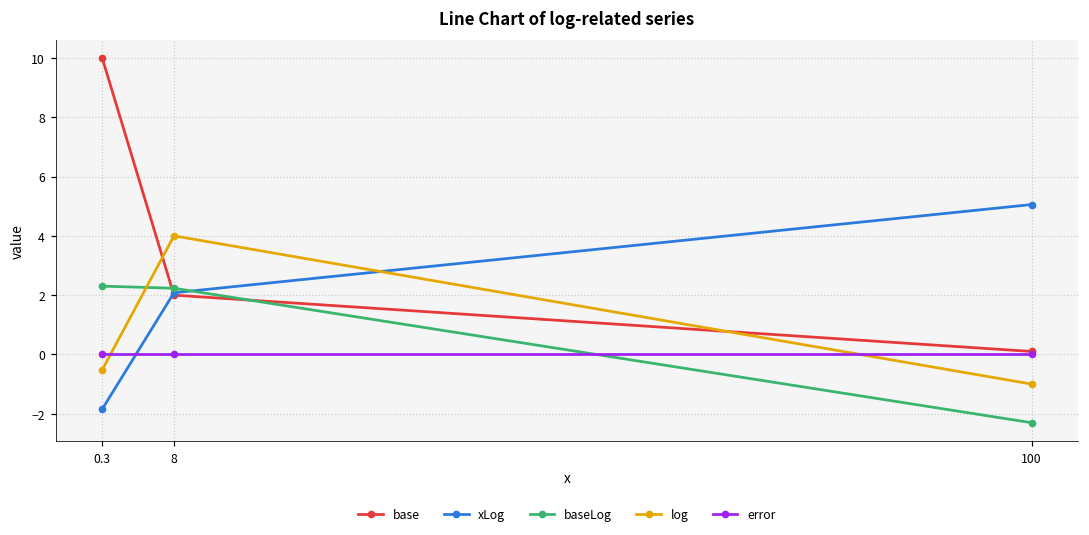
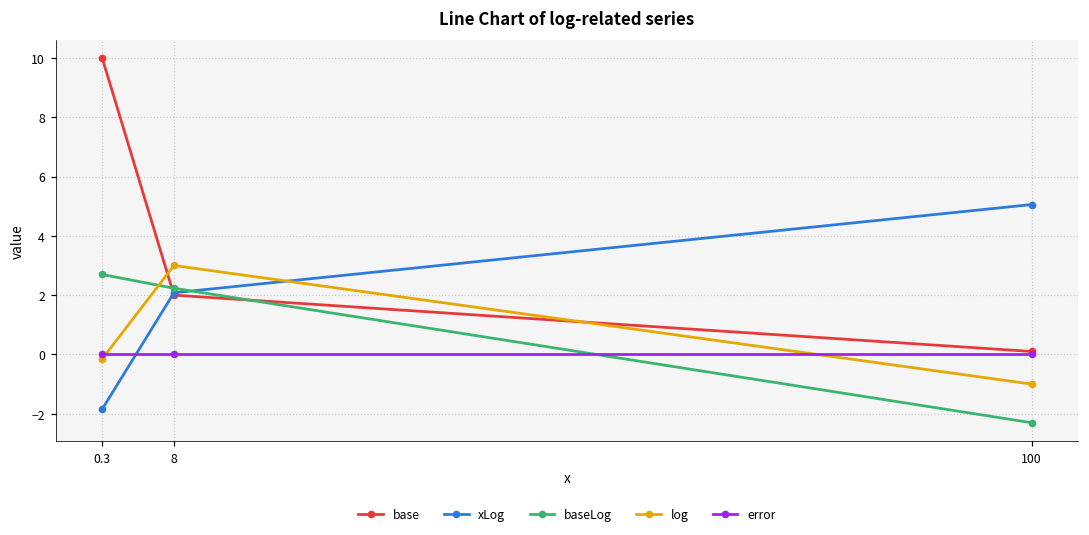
  {
    "base": {
      "0.3": 10.0,
      "100": 0.1
    },
    "xLog": {
      "0.3": -1.8,
      "100": 5.1
    },
    "baseLog": {
-     "0.3": 2.3,
+     "0.3": 2.7,
      "8": 2.2,
      "100": -2.3
    },
    "log": {
-     "0.3": -0.5,
-     "8": 4,
+     "0.3": -0.2,
+     "8": 3,
      "100": -1.0
    },
    "error": {
      "0.3": 0.0,
      "8": 0.0,
      "100": 0.0
    }
  }
